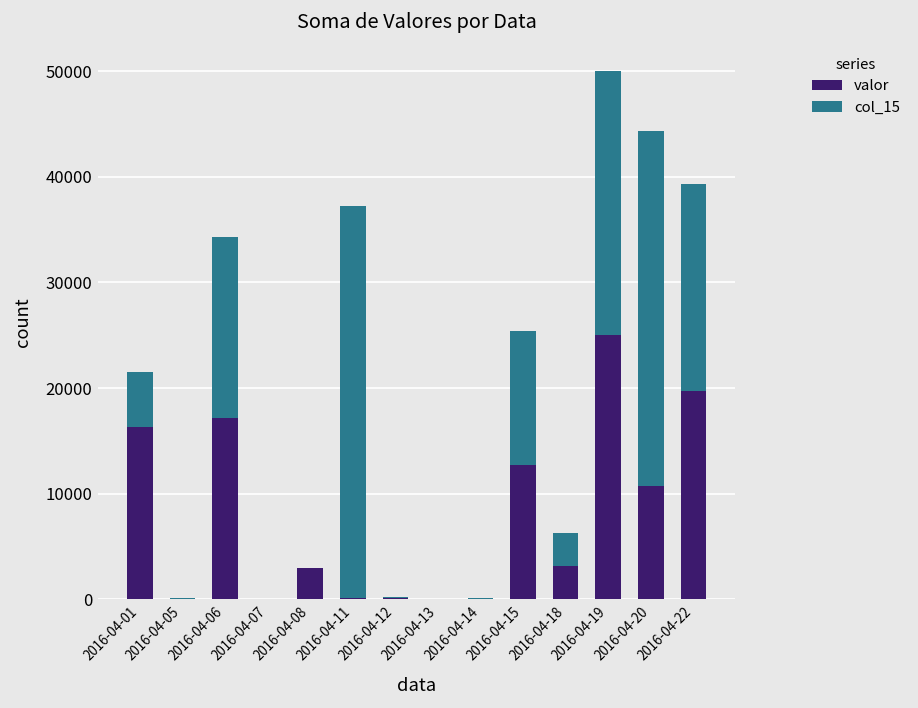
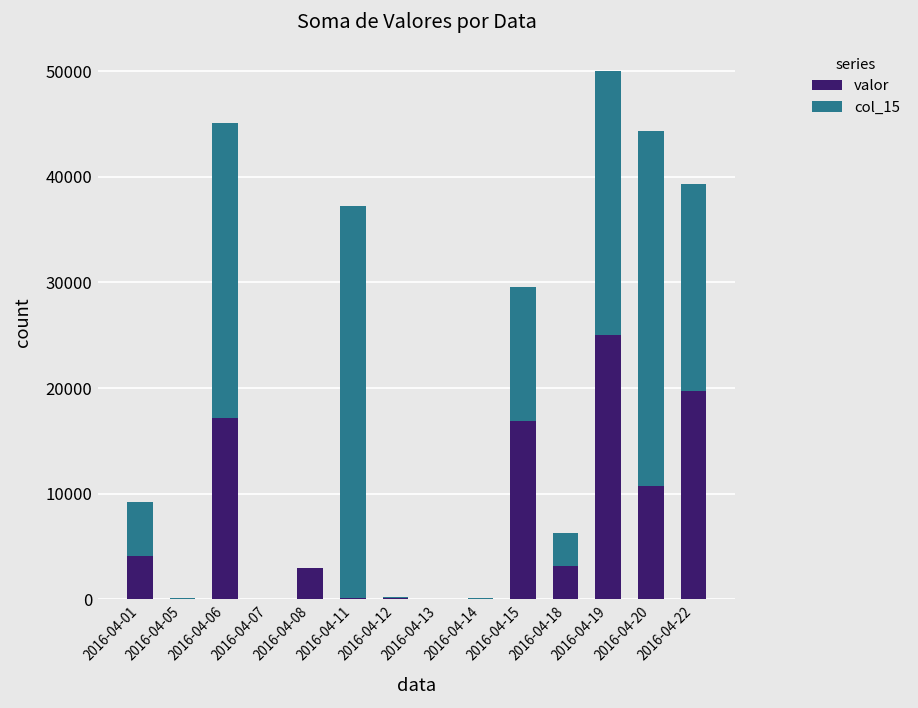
  {
    "valor": {
-     "2016-04-01": 16000,
+     "2016-04-01": 4000,
      "2016-04-06": 17000,
      "2016-04-08": 3000,
-     "2016-04-15": 13000,
+     "2016-04-15": 17000,
      "2016-04-18": 3000,
      "2016-04-19": 25000,
      "2016-04-20": 11000,
      "2016-04-22": 20000
    },
    "col_15": {
      "2016-04-01": 5000,
-     "2016-04-06": 17000,
+     "2016-04-06": 28000,
      "2016-04-11": 37000,
      "2016-04-15": 13000,
      "2016-04-18": 3000,
      "2016-04-19": 25000,
      "2016-04-20": 34000,
      "2016-04-22": 20000
    }
  }
